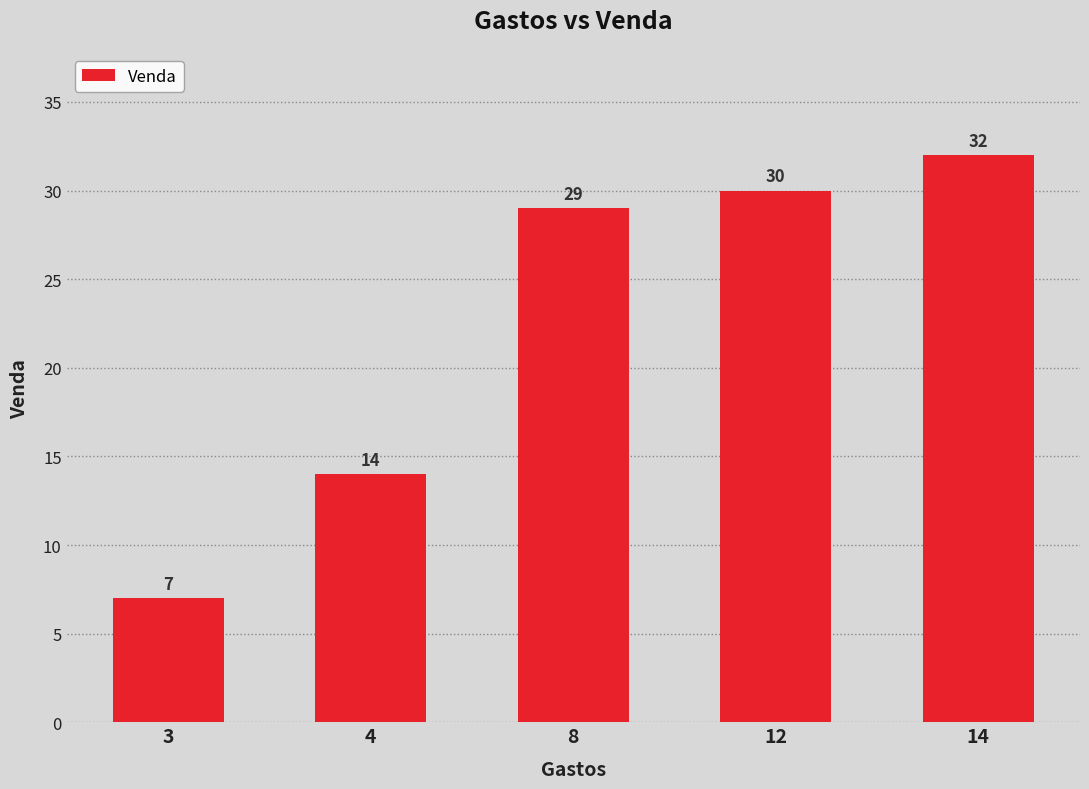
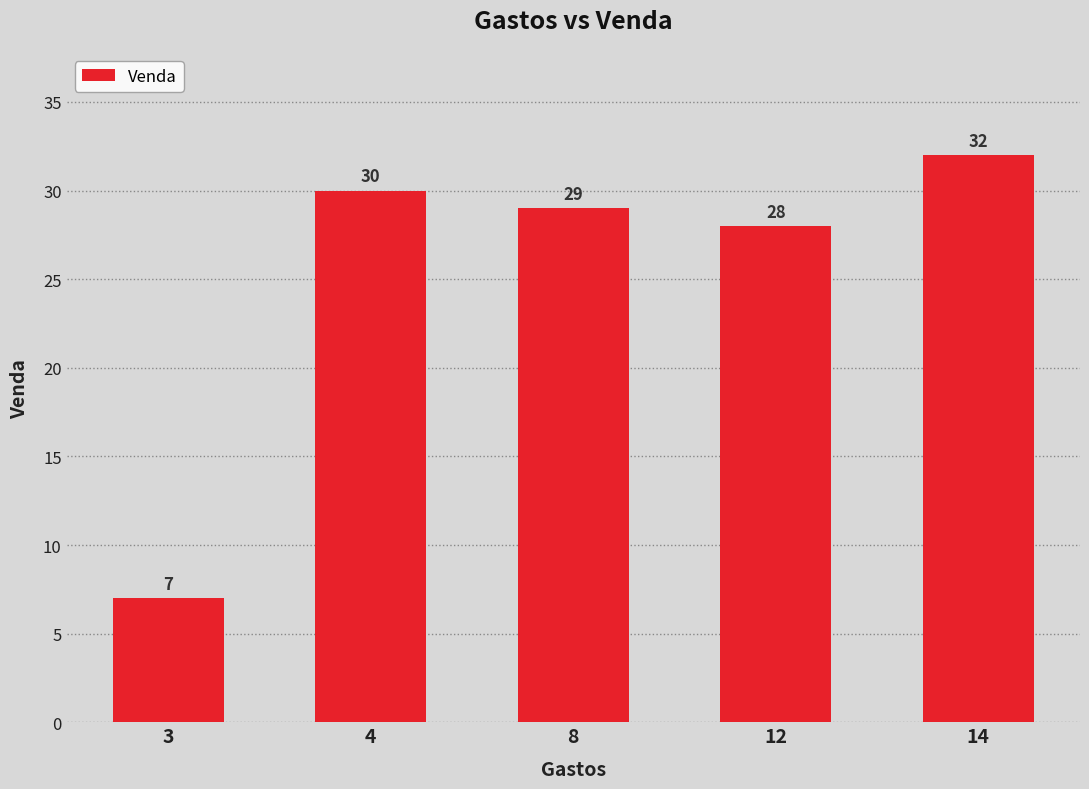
  {
    "3": 7,
-   "4": 14,
+   "4": 30,
    "8": 29,
-   "12": 30,
+   "12": 28,
    "14": 32
  }
